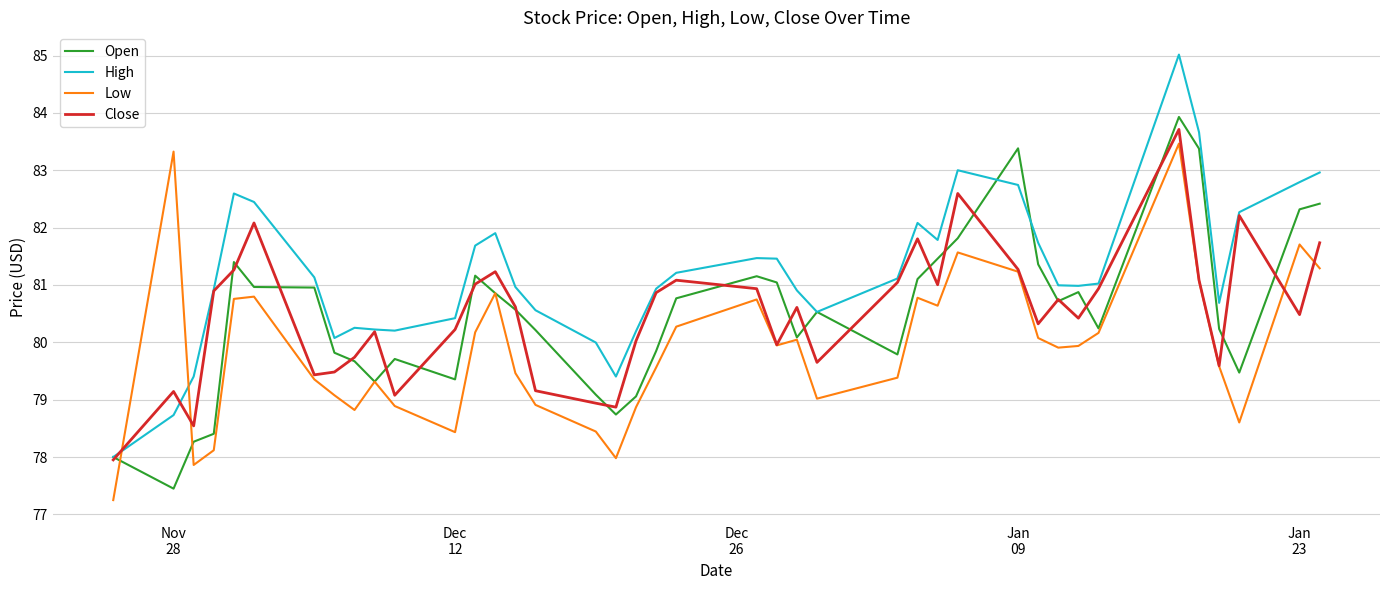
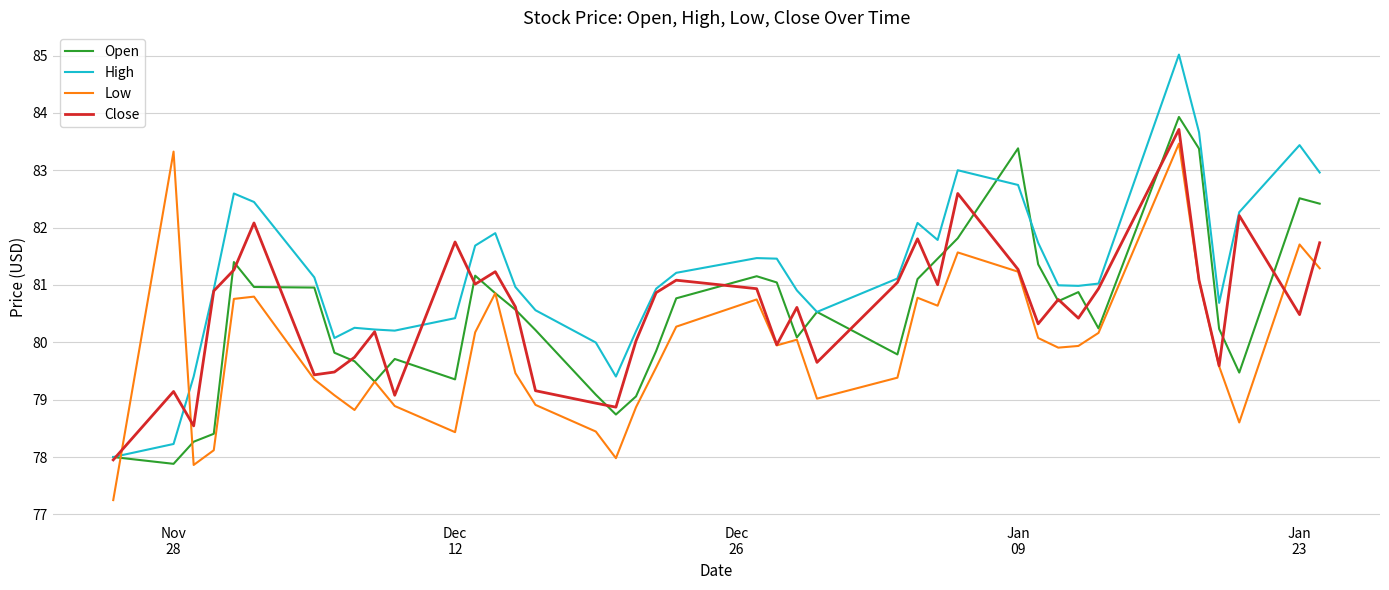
  {
    "Open": {
-     "Nov 28": 77.4,
+     "Nov 28": 77.9,
      "Dec 12": 79.4,
      "Jan 09": 83.4,
-     "Jan 23": 82.3
+     "Jan 23": 82.5
    },
    "High": {
-     "Nov 28": 78.7,
+     "Nov 28": 78.2,
      "Dec 12": 80.4,
      "Jan 09": 82.7,
-     "Jan 23": 82.8
+     "Jan 23": 83.4
    },
    "Low": {
      "Nov 28": 83.3,
      "Dec 12": 78.4,
      "Jan 23": 81.7
    },
    "Close": {
      "Nov 28": 79.1,
-     "Dec 12": 80.2,
+     "Dec 12": 81.8,
      "Jan 23": 80.5
    }
  }
